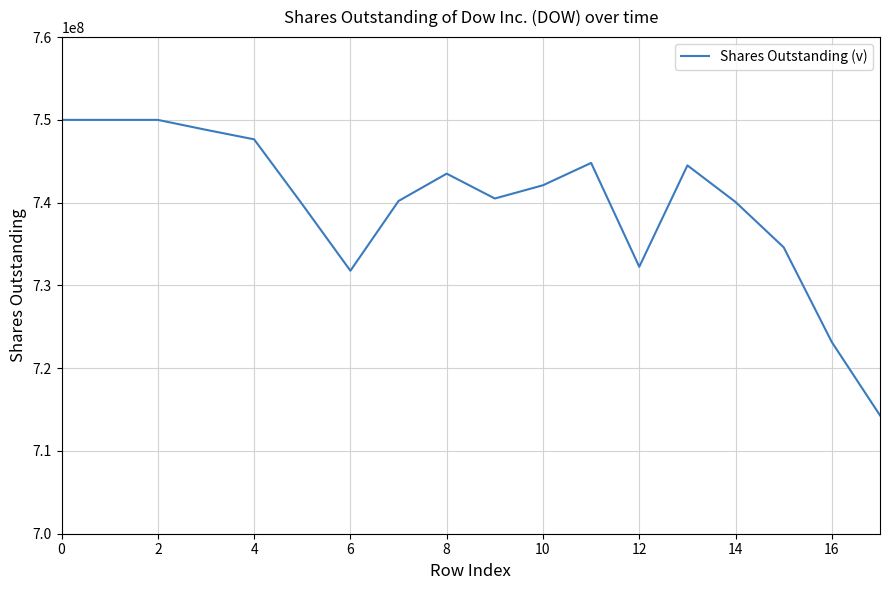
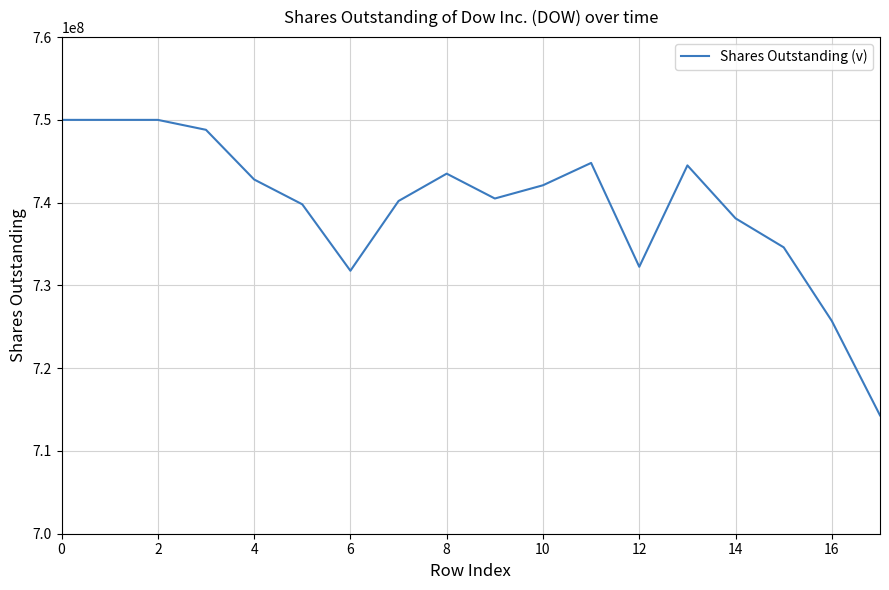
  {
    "0": 750000000,
    "2": 750000000,
-   "4": 748000000,
+   "4": 743000000,
    "6": 732000000,
    "8": 744000000,
    "10": 742000000,
    "12": 732000000,
-   "14": 740000000,
-   "16": 723000000
+   "14": 738000000,
+   "16": 726000000
  }
